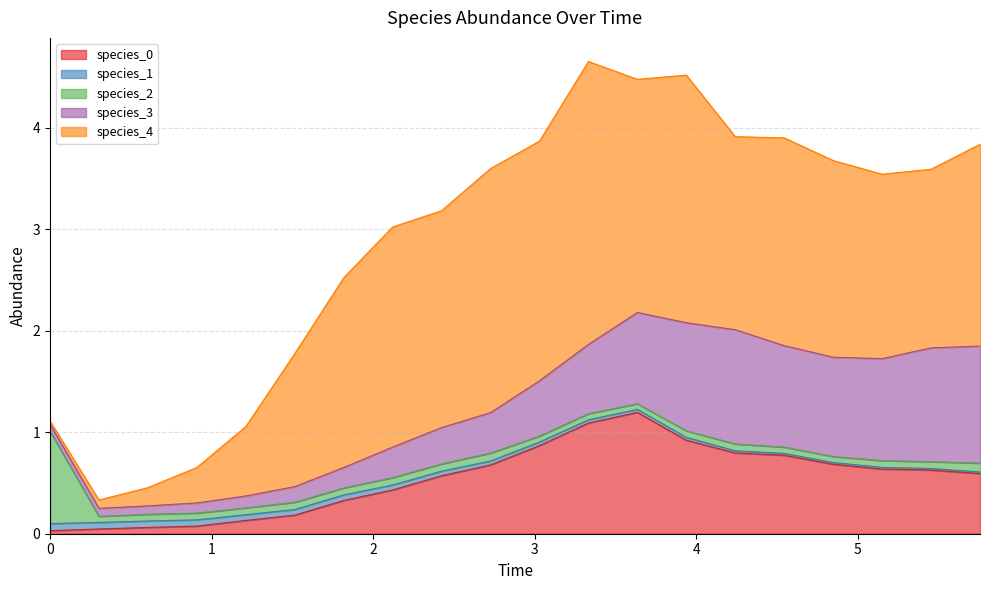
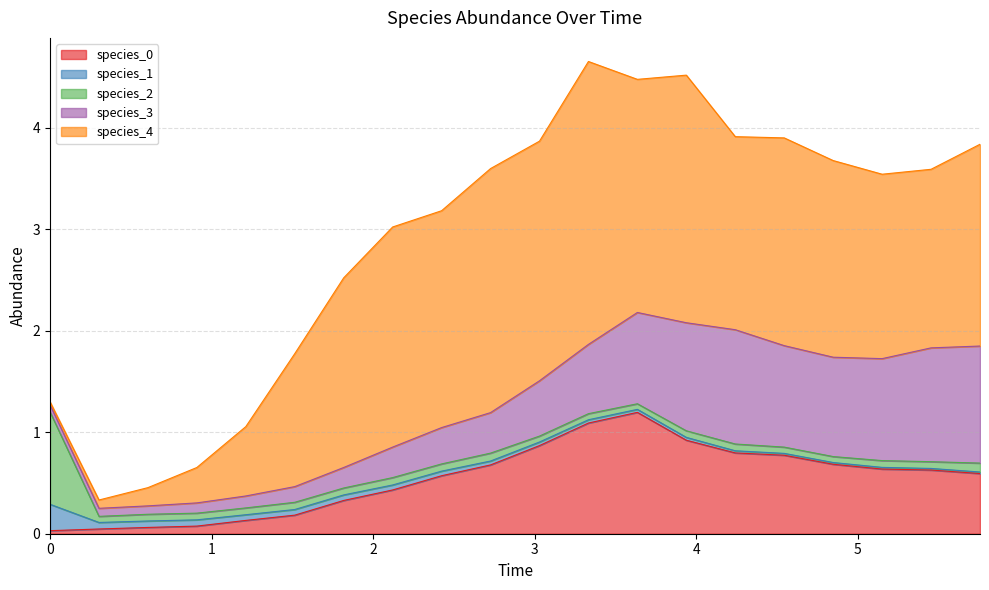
  {
    "species_0": {
      "0": 0.03
    },
    "species_1": {
-     "0": 0.07
+     "0": 0.26
    },
    "species_2": {
      "0": 0.91
    },
    "species_3": {
      "0": 0.07
    },
    "species_4": {
      "0": 0.03
    }
  }
